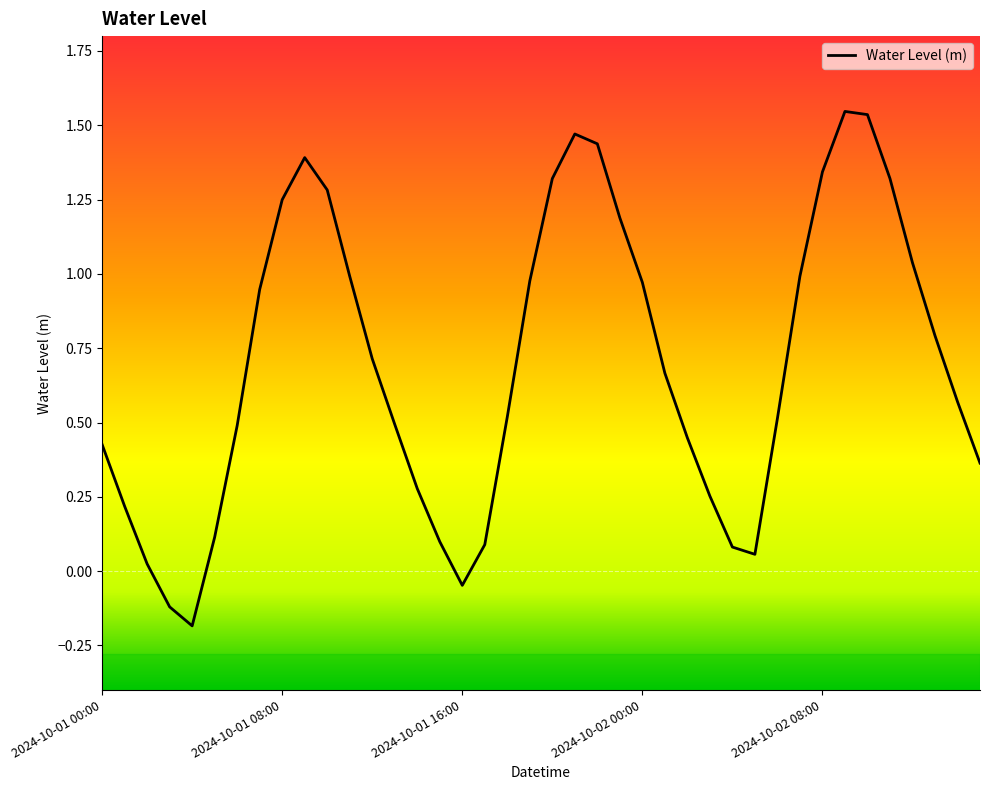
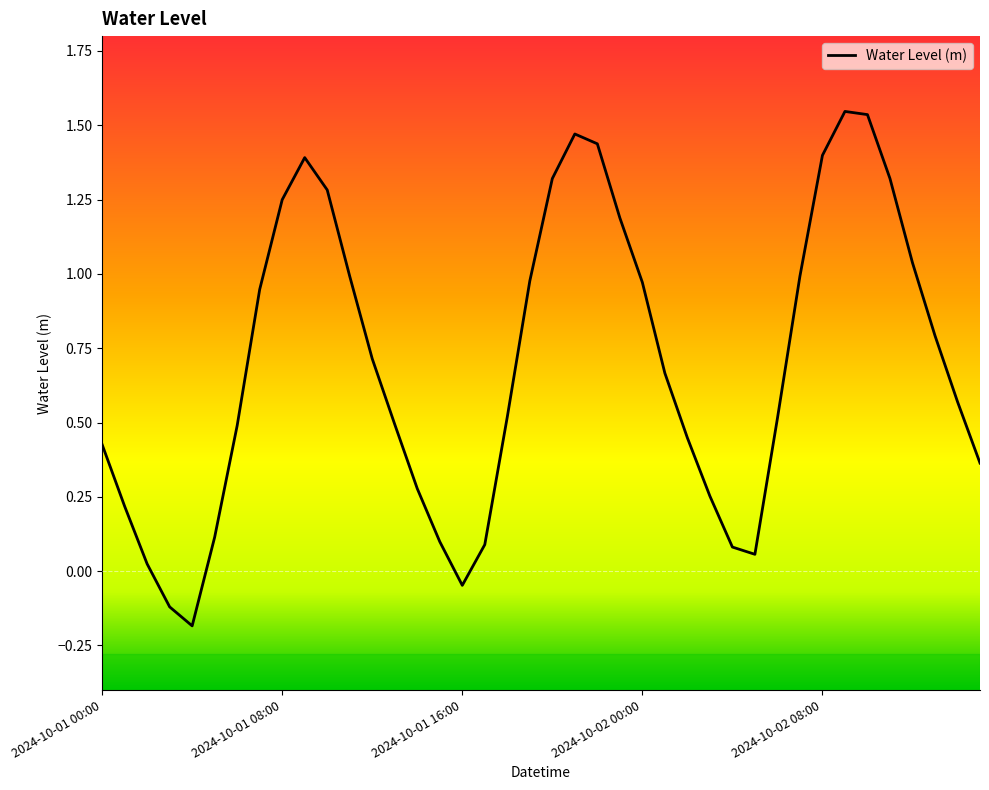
  {
    "2024-10-01 00:00": 0.43,
    "2024-10-01 08:00": 1.25,
    "2024-10-01 16:00": -0.05,
    "2024-10-02 00:00": 0.97,
-   "2024-10-02 08:00": 1.34
+   "2024-10-02 08:00": 1.40
  }
